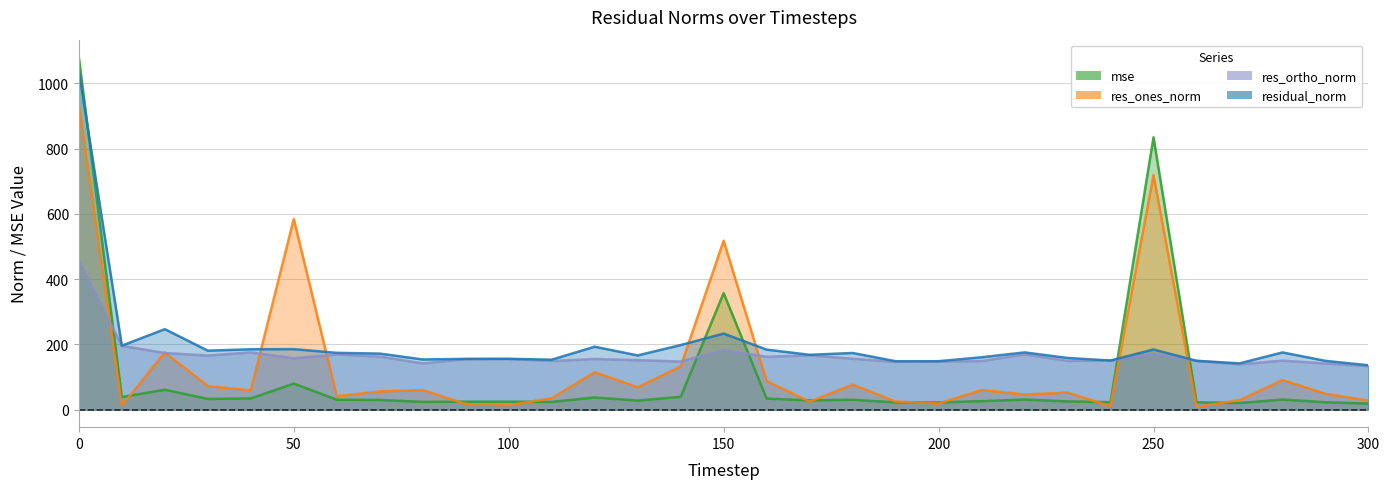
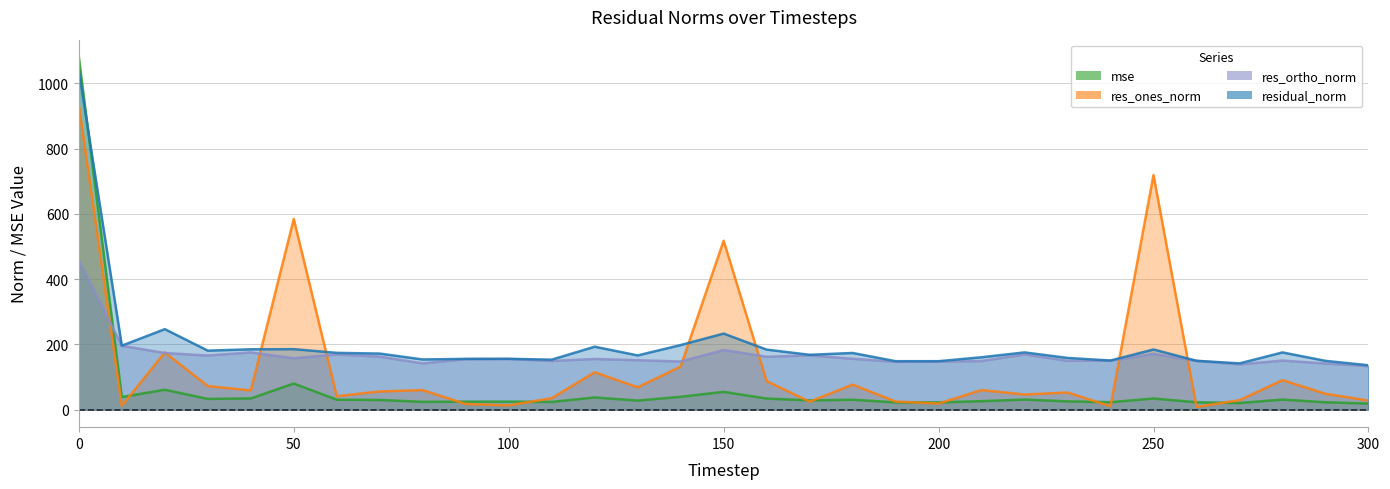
  {
    "mse": {
      "0": 1080,
      "50": 80,
      "100": 20,
-     "150": 360,
-     "250": 830,
+     "150": 50,
+     "250": 30,
      "300": 20
    },
    "res_ones_norm": {
      "0": 930,
      "50": 580,
      "100": 10,
      "150": 520,
      "250": 720,
      "300": 30
    }
  }
